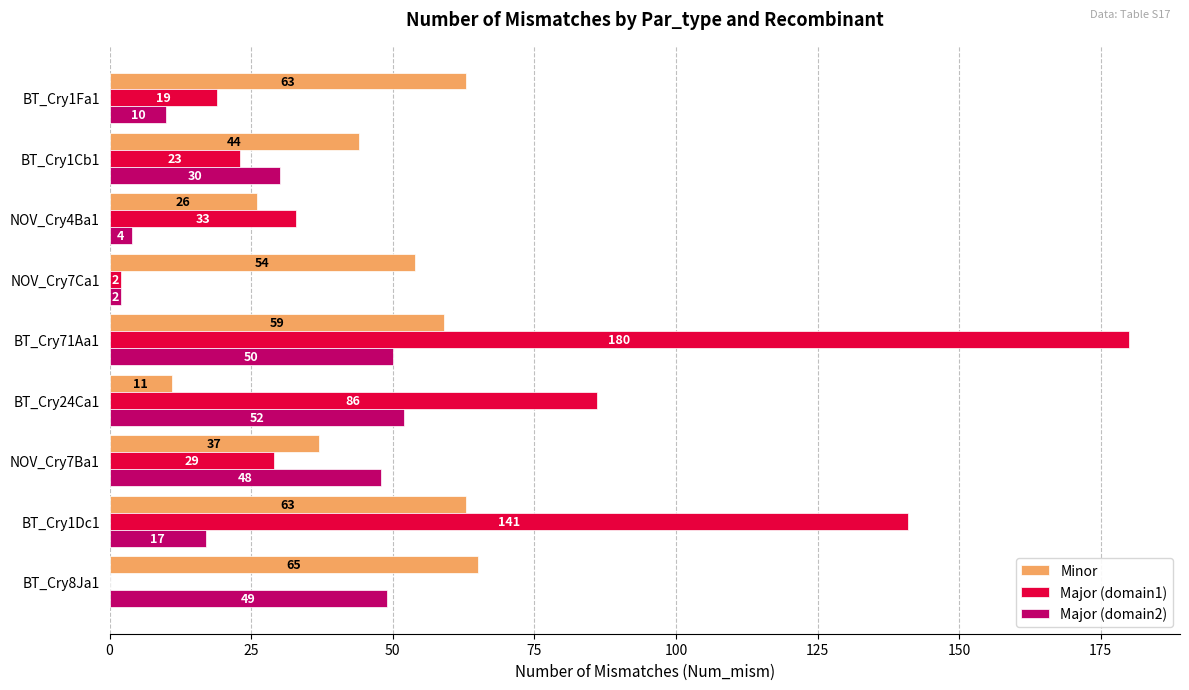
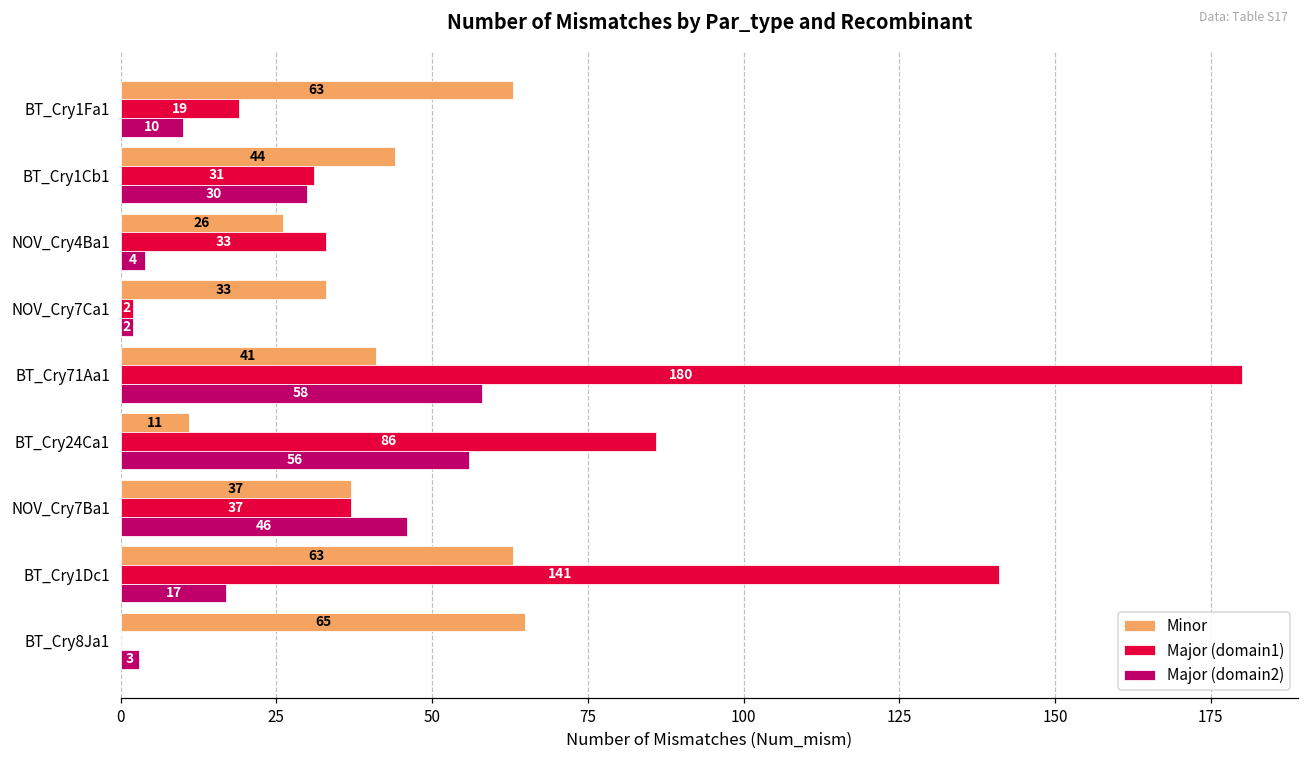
  {
    "Minor": {
      "BT_Cry1Fa1": 63,
      "BT_Cry1Cb1": 44,
      "NOV_Cry4Ba1": 26,
-     "NOV_Cry7Ca1": 54,
-     "BT_Cry71Aa1": 59,
+     "NOV_Cry7Ca1": 33,
+     "BT_Cry71Aa1": 41,
      "BT_Cry24Ca1": 11,
      "NOV_Cry7Ba1": 37,
      "BT_Cry1Dc1": 63,
      "BT_Cry8Ja1": 65
    },
    "Major (domain1)": {
      "BT_Cry1Fa1": 19,
-     "BT_Cry1Cb1": 23,
+     "BT_Cry1Cb1": 31,
      "NOV_Cry4Ba1": 33,
      "NOV_Cry7Ca1": 2,
      "BT_Cry71Aa1": 180,
      "BT_Cry24Ca1": 86,
-     "NOV_Cry7Ba1": 29,
+     "NOV_Cry7Ba1": 37,
      "BT_Cry1Dc1": 141
    },
    "Major (domain2)": {
      "BT_Cry1Fa1": 10,
      "BT_Cry1Cb1": 30,
      "NOV_Cry4Ba1": 4,
      "NOV_Cry7Ca1": 2,
-     "BT_Cry71Aa1": 50,
-     "BT_Cry24Ca1": 52,
-     "NOV_Cry7Ba1": 48,
+     "BT_Cry71Aa1": 58,
+     "BT_Cry24Ca1": 56,
+     "NOV_Cry7Ba1": 46,
      "BT_Cry1Dc1": 17,
-     "BT_Cry8Ja1": 49
+     "BT_Cry8Ja1": 3
    }
  }
